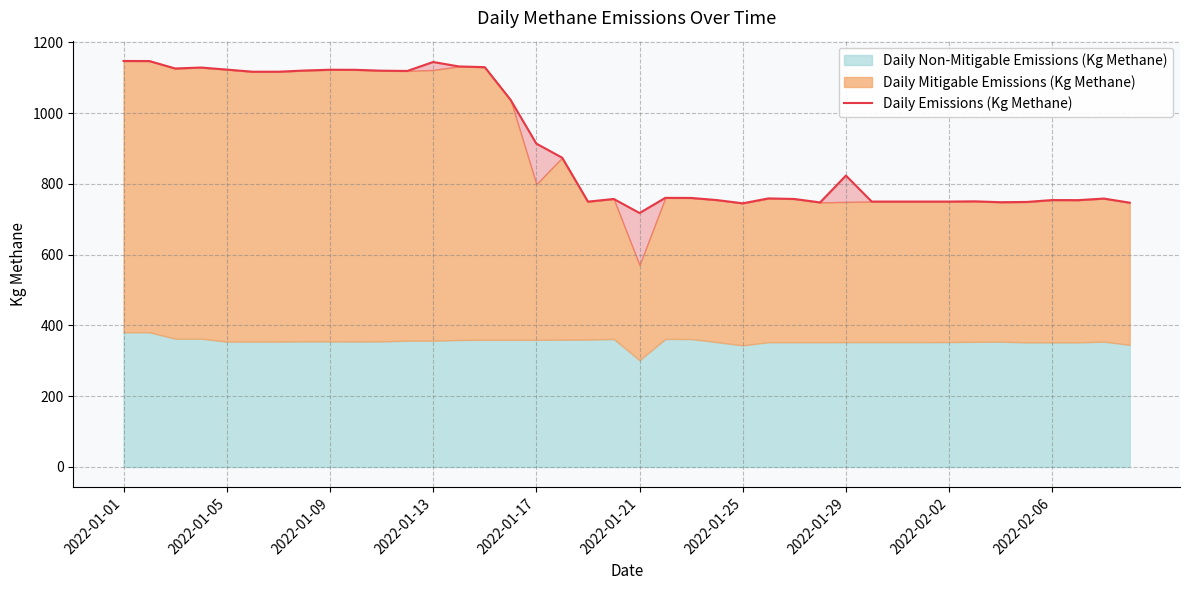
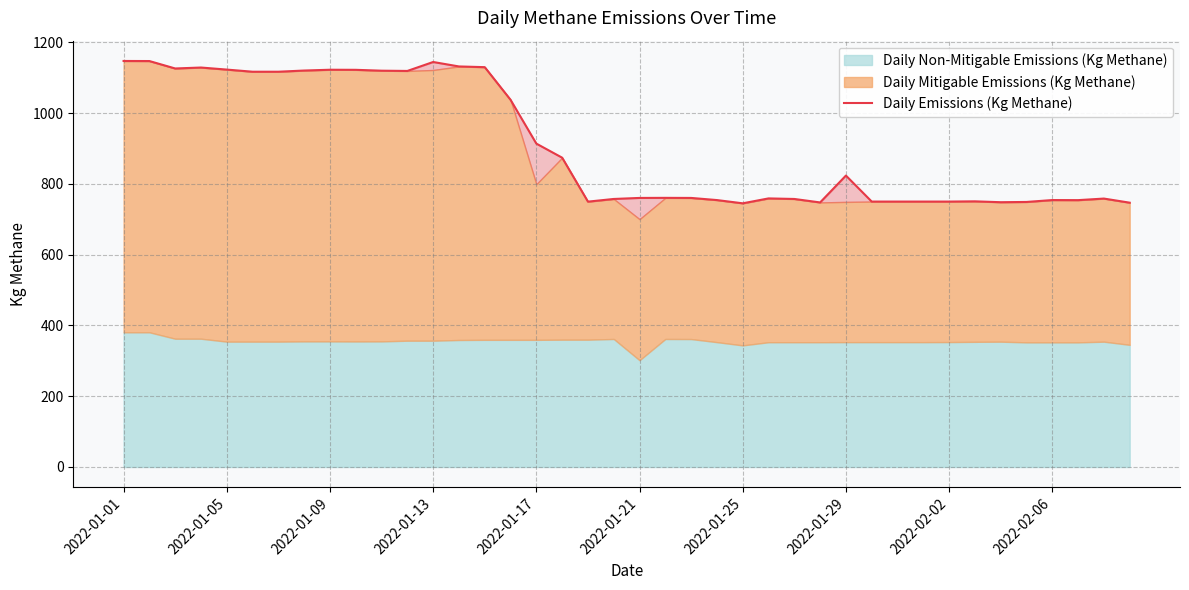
  {
    "Daily Non-Mitigable Emissions (Kg Methane)": {
      "2022-01-01": 380,
      "2022-01-05": 350,
      "2022-01-09": 350,
      "2022-01-13": 360,
      "2022-01-17": 360,
      "2022-01-21": 300,
      "2022-01-25": 340,
      "2022-01-29": 350,
      "2022-02-02": 350,
      "2022-02-06": 350
    },
    "Daily Emissions (Kg Methane)": {
      "2022-01-13": 1140,
      "2022-01-17": 910,
-     "2022-01-21": 720,
+     "2022-01-21": 760,
      "2022-01-29": 820
    },
    "Daily Mitigable Emissions (Kg Methane)": {
      "2022-01-13": 770,
      "2022-01-17": 440,
-     "2022-01-21": 270,
+     "2022-01-21": 400,
      "2022-01-29": 400
    }
  }
